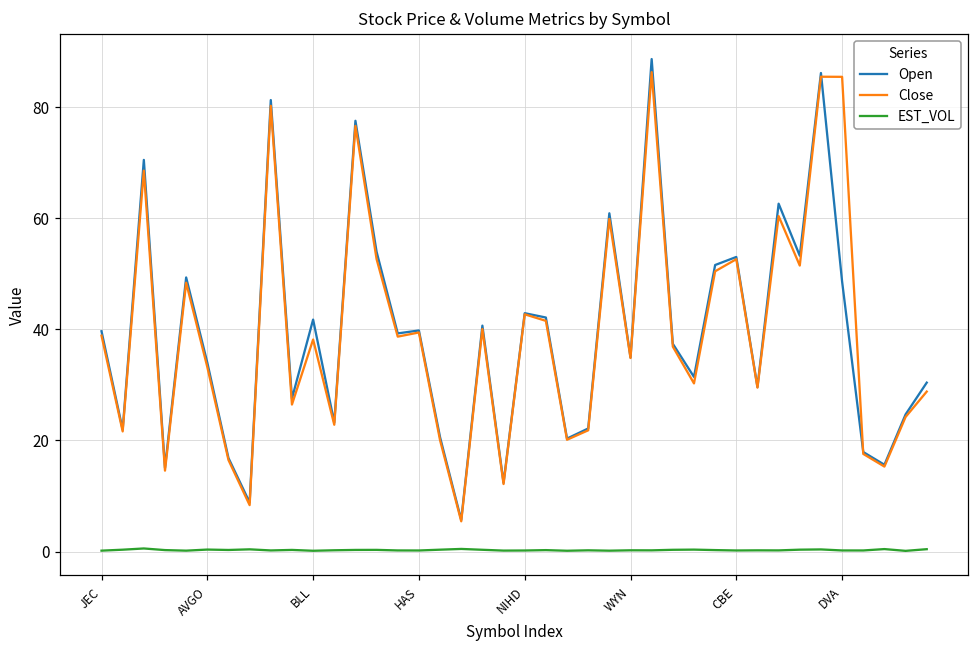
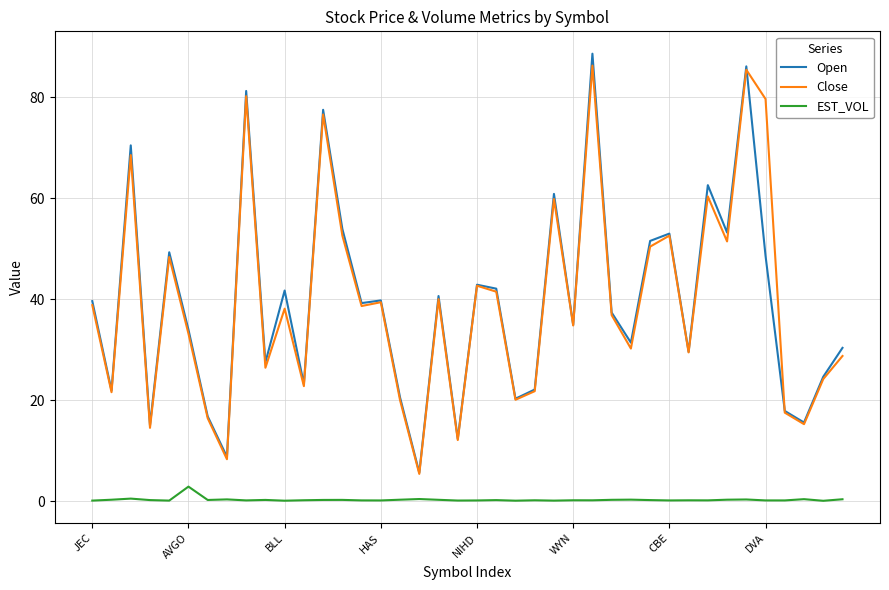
  {
    "Open": {
      "JEC": 40,
      "AVGO": 34,
      "BLL": 42,
      "DVA": 49
    },
    "Close": {
      "JEC": 39,
      "AVGO": 33,
      "BLL": 38,
-     "DVA": 85
+     "DVA": 80
    },
    "EST_VOL": {
      "JEC": 0,
-     "AVGO": 0,
+     "AVGO": 3,
      "BLL": 0,
      "HAS": 0,
      "NIHD": 0,
      "WYN": 0,
      "CBE": 0,
      "DVA": 0
    }
  }
